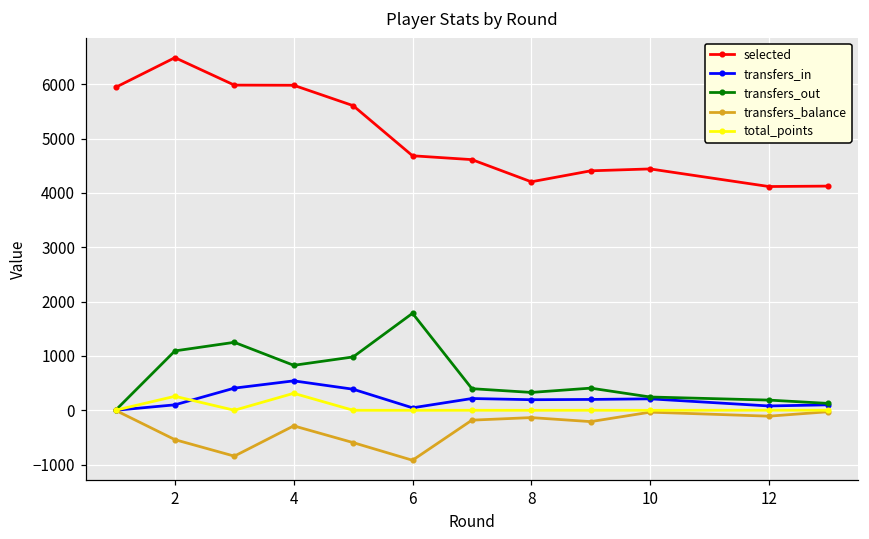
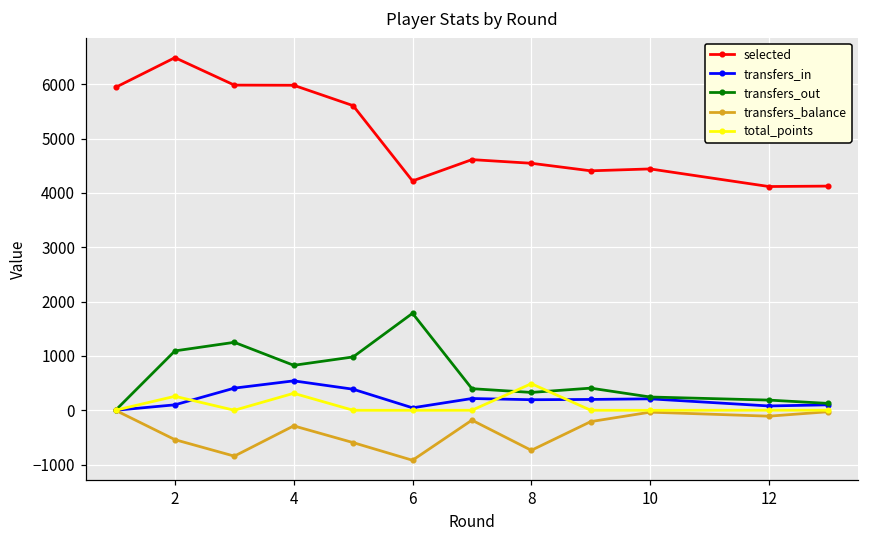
  {
    "selected": {
      "2": 6500,
      "4": 6000,
-     "6": 4700,
-     "8": 4200,
+     "6": 4200,
+     "8": 4500,
      "10": 4400,
      "12": 4100
    },
    "transfers_in": {
      "2": 100,
      "4": 500,
      "8": 200,
      "12": 100
    },
    "transfers_out": {
      "2": 1100,
      "4": 800,
      "6": 1800,
      "8": 300,
      "12": 200
    },
    "transfers_balance": {
      "2": -500,
      "4": -300,
      "6": -900,
-     "8": -100,
+     "8": -700,
      "12": -100
    },
    "total_points": {
      "2": 300,
      "4": 300,
-     "8": 0,
+     "8": 500,
      "12": 0
    }
  }
